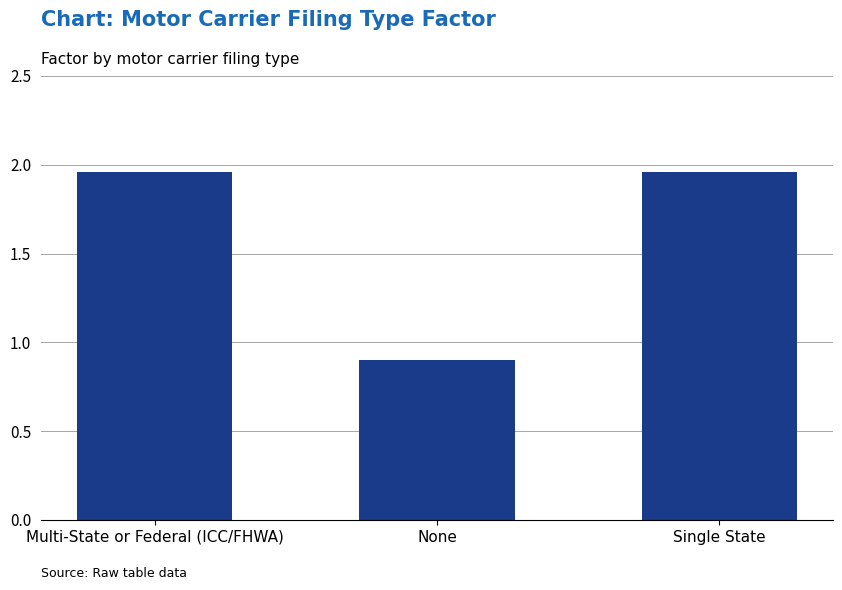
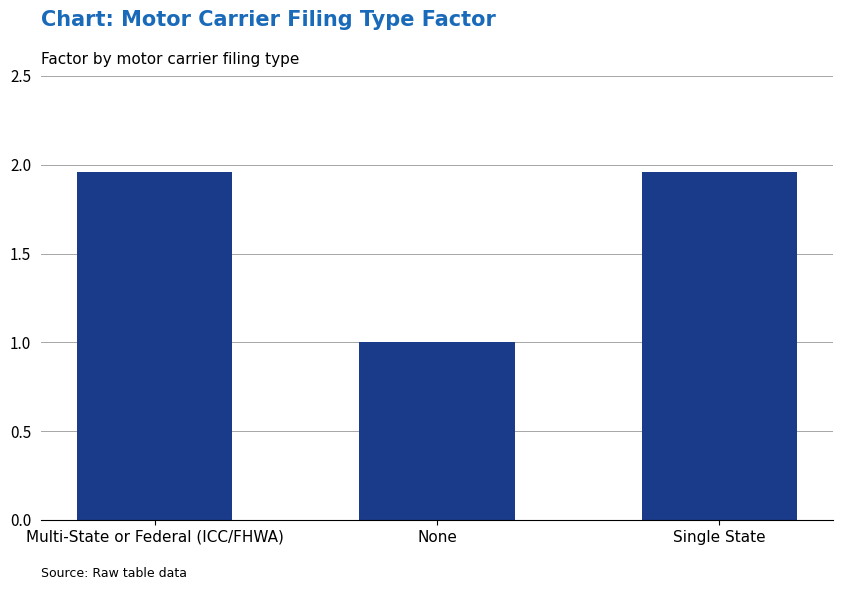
  {
    "Multi-State or Federal (ICC/FHWA)": 1.96,
-   "None": 0.9,
+   "None": 1.0,
    "Single State": 1.96
  }
